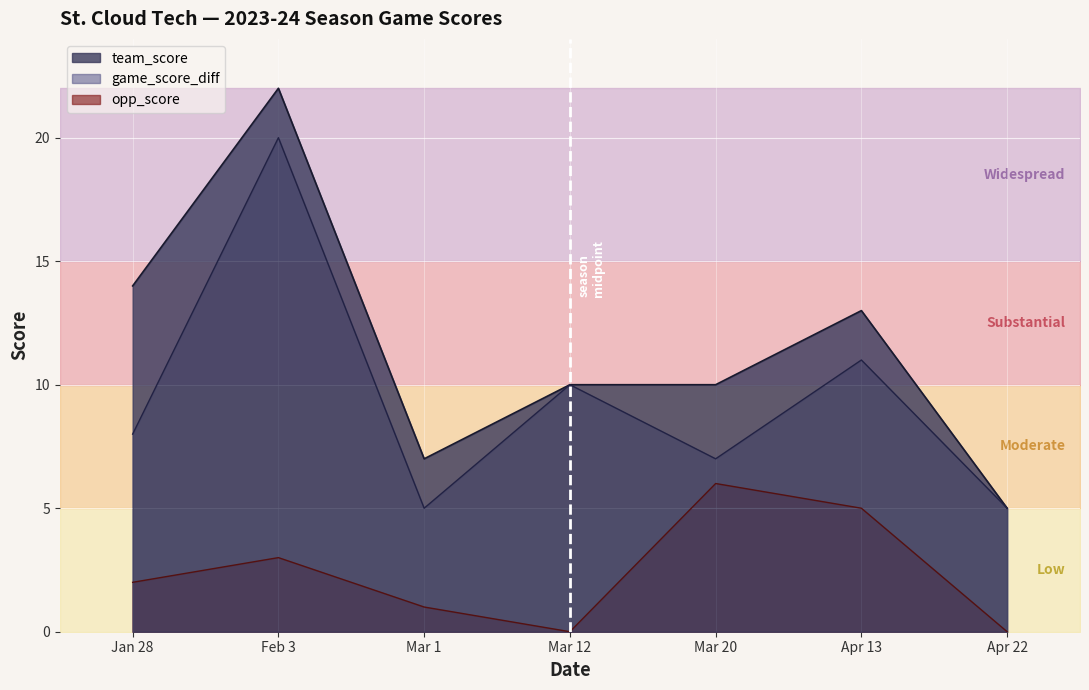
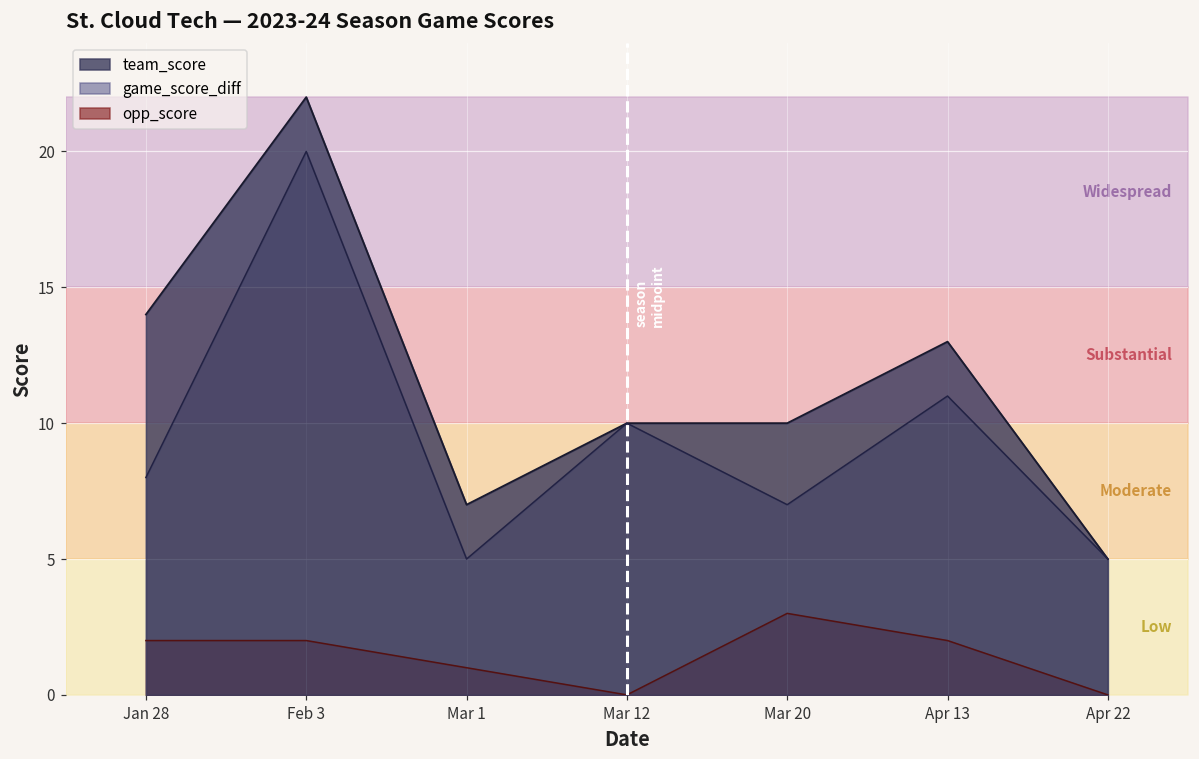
  {
    "opp_score": {
      "Jan 28": 2,
-     "Feb 3": 3,
+     "Feb 3": 2,
      "Mar 1": 1,
      "Mar 12": 0,
-     "Mar 20": 6,
-     "Apr 13": 5,
+     "Mar 20": 3,
+     "Apr 13": 2,
      "Apr 22": 0
    }
  }
